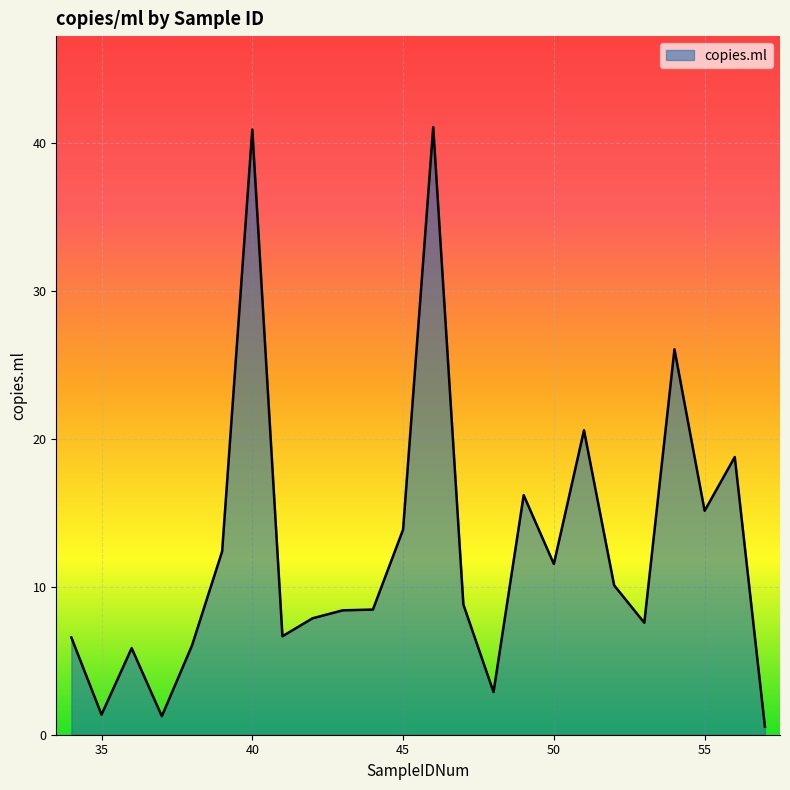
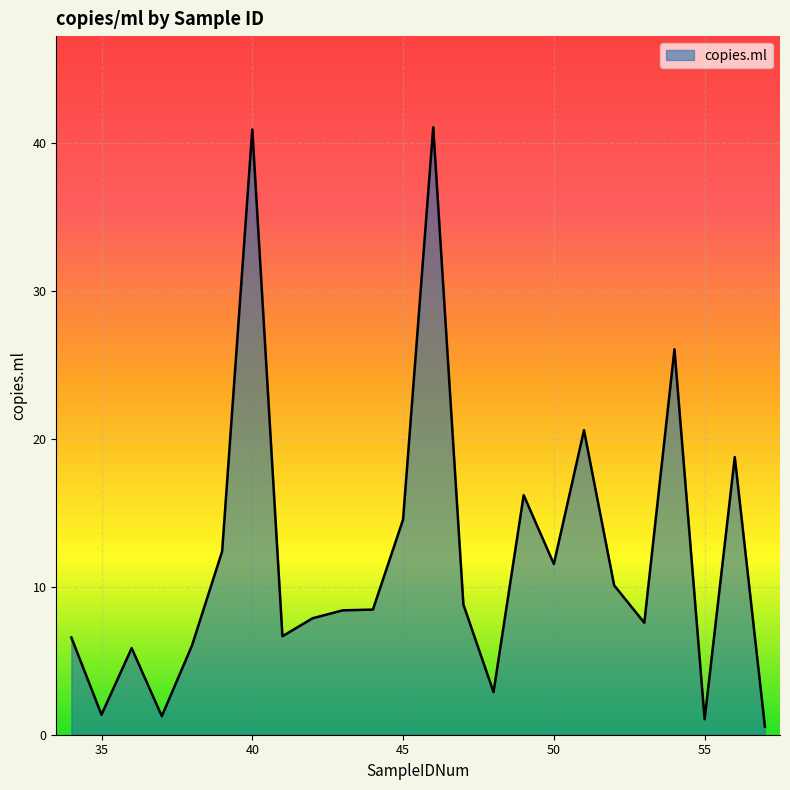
  {
    "35": 1.4,
    "40": 40.9,
-   "45": 13.9,
+   "45": 14.5,
    "50": 11.5,
-   "55": 15.1
+   "55": 1.0
  }
